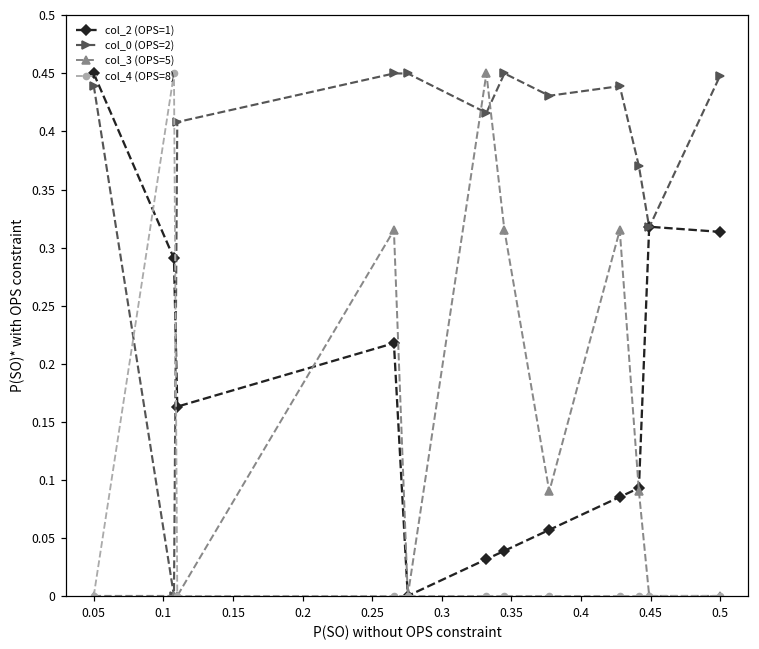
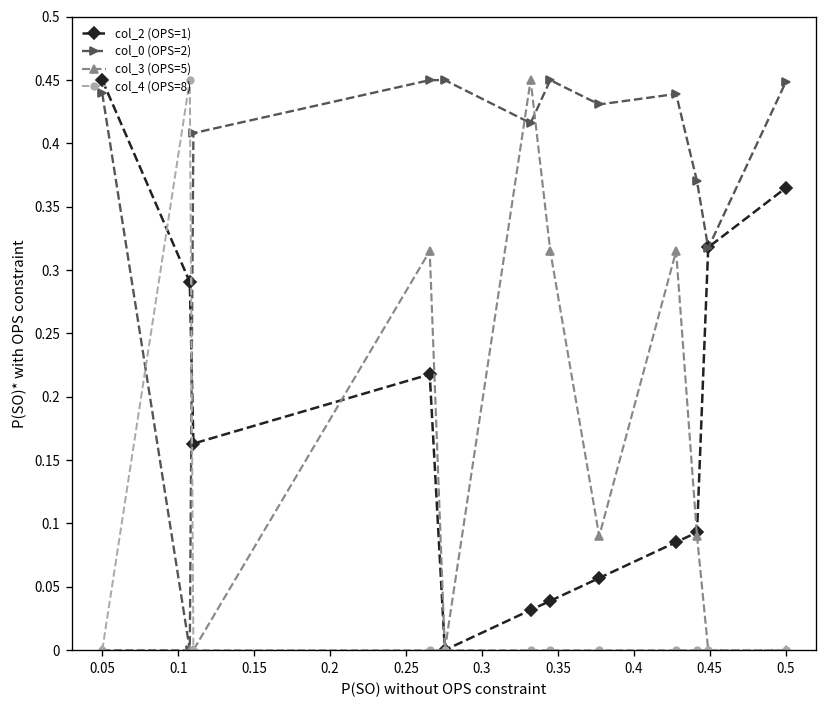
  {
    "col_2 (OPS=1)": {
      "0.05": 0.450,
-     "0.5": 0.314
+     "0.5": 0.365
    },
    "col_0 (OPS=2)": {
      "0.05": 0.440,
      "0.5": 0.448
    }
  }
